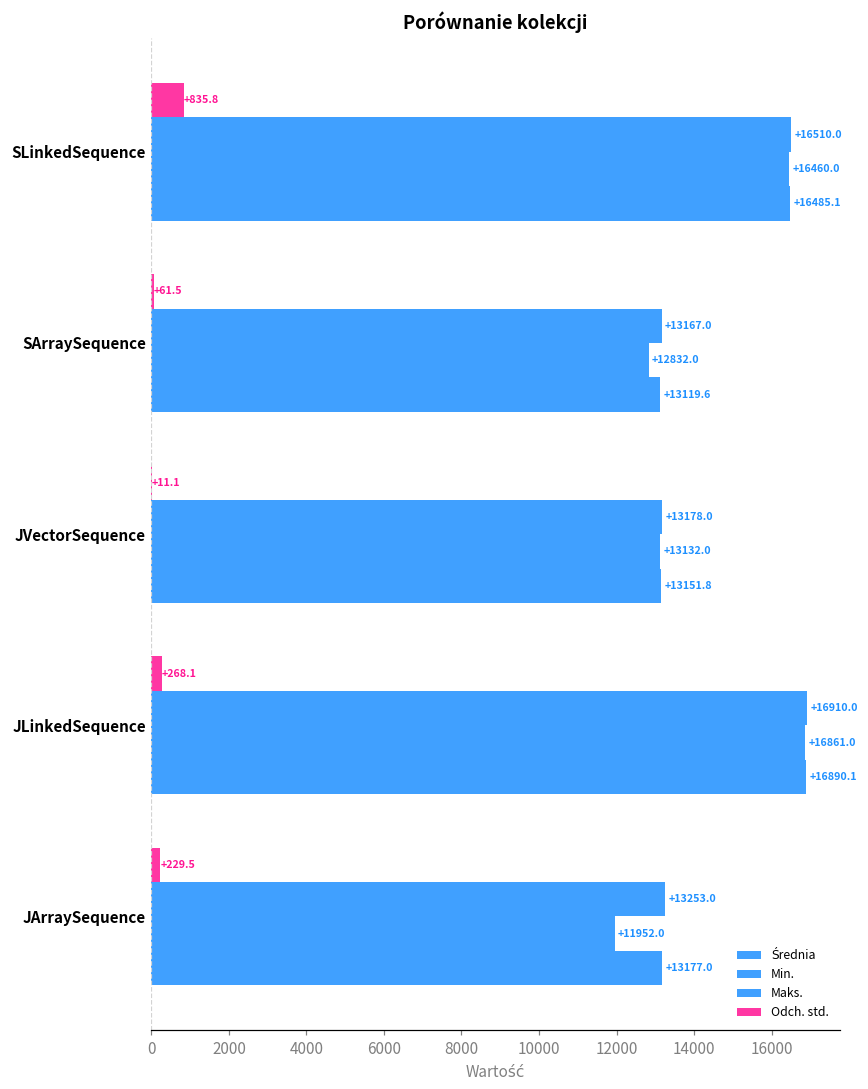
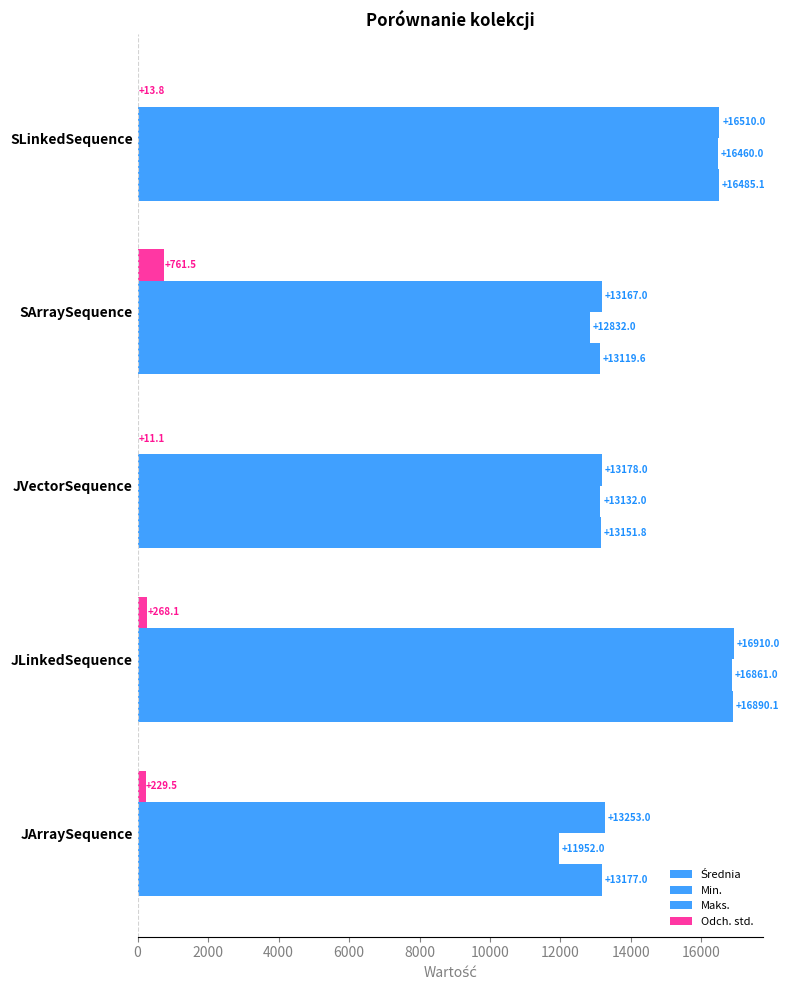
  {
    "Odch. std.": {
-     "SLinkedSequence": "+835.8",
-     "SArraySequence": "+61.5",
+     "SLinkedSequence": "+13.8",
+     "SArraySequence": "+761.5",
      "JVectorSequence": "+11.1",
      "JLinkedSequence": "+268.1",
      "JArraySequence": "+229.5"
    }
  }
